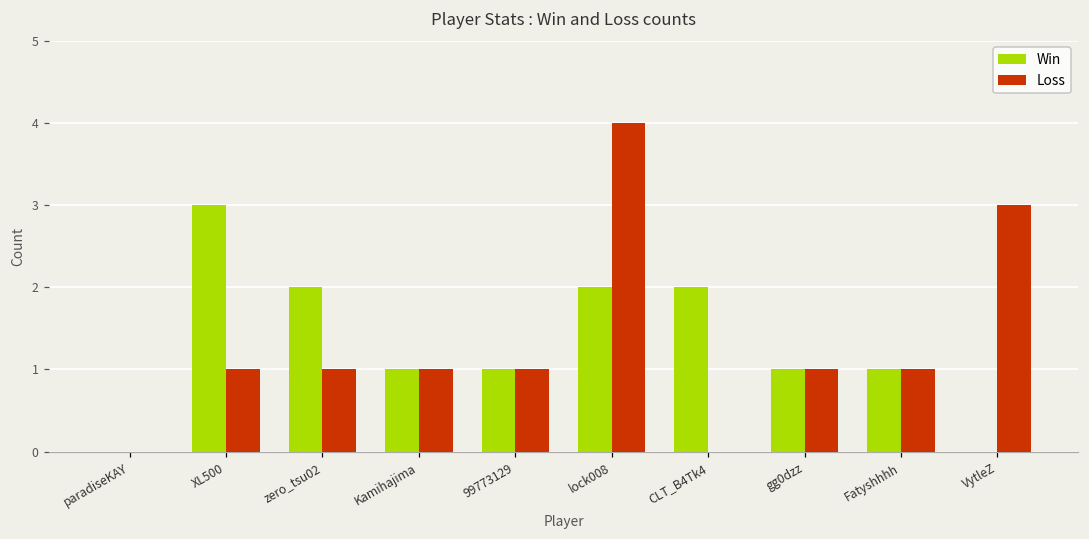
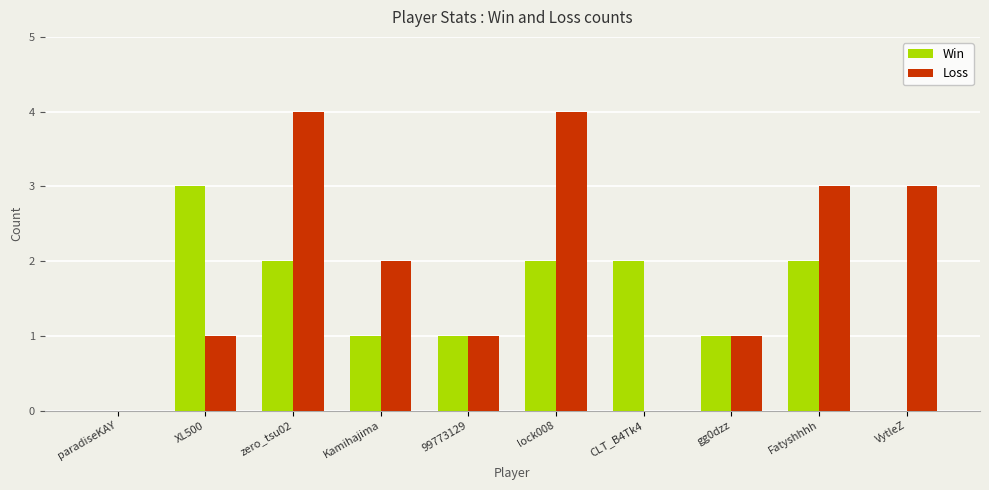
  {
    "Win": {
      "paradiseKAY": 0,
      "XL500": 3,
      "zero_tsu02": 2,
      "Kamihajima": 1,
      "99773129": 1,
      "lock008": 2,
      "CLT_B4Tk4": 2,
      "gg0dzz": 1,
-     "Fatyshhhh": 1,
+     "Fatyshhhh": 2,
      "VytleZ": 0
    },
    "Loss": {
      "paradiseKAY": 0,
      "XL500": 1,
-     "zero_tsu02": 1,
-     "Kamihajima": 1,
+     "zero_tsu02": 4,
+     "Kamihajima": 2,
      "99773129": 1,
      "lock008": 4,
      "CLT_B4Tk4": 0,
      "gg0dzz": 1,
-     "Fatyshhhh": 1,
+     "Fatyshhhh": 3,
      "VytleZ": 3
    }
  }
